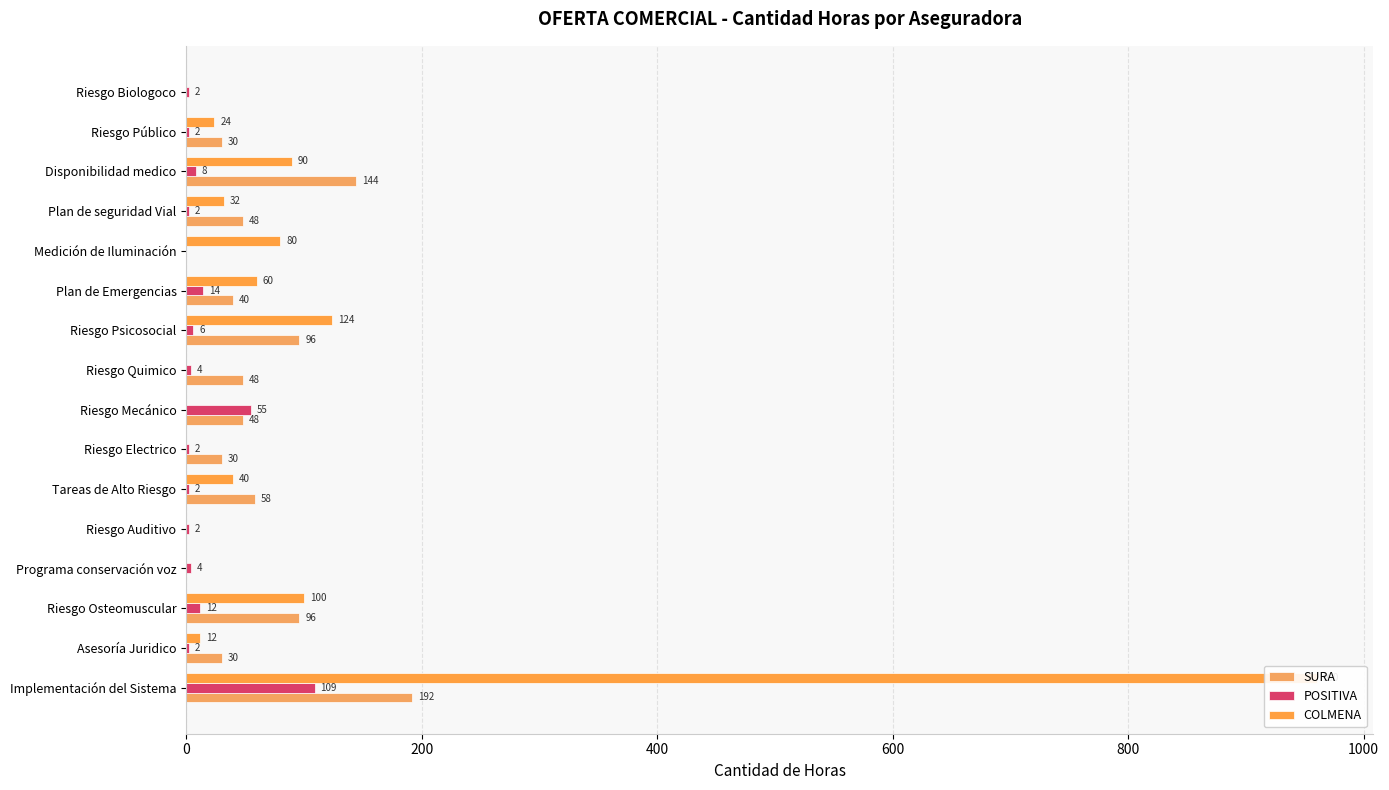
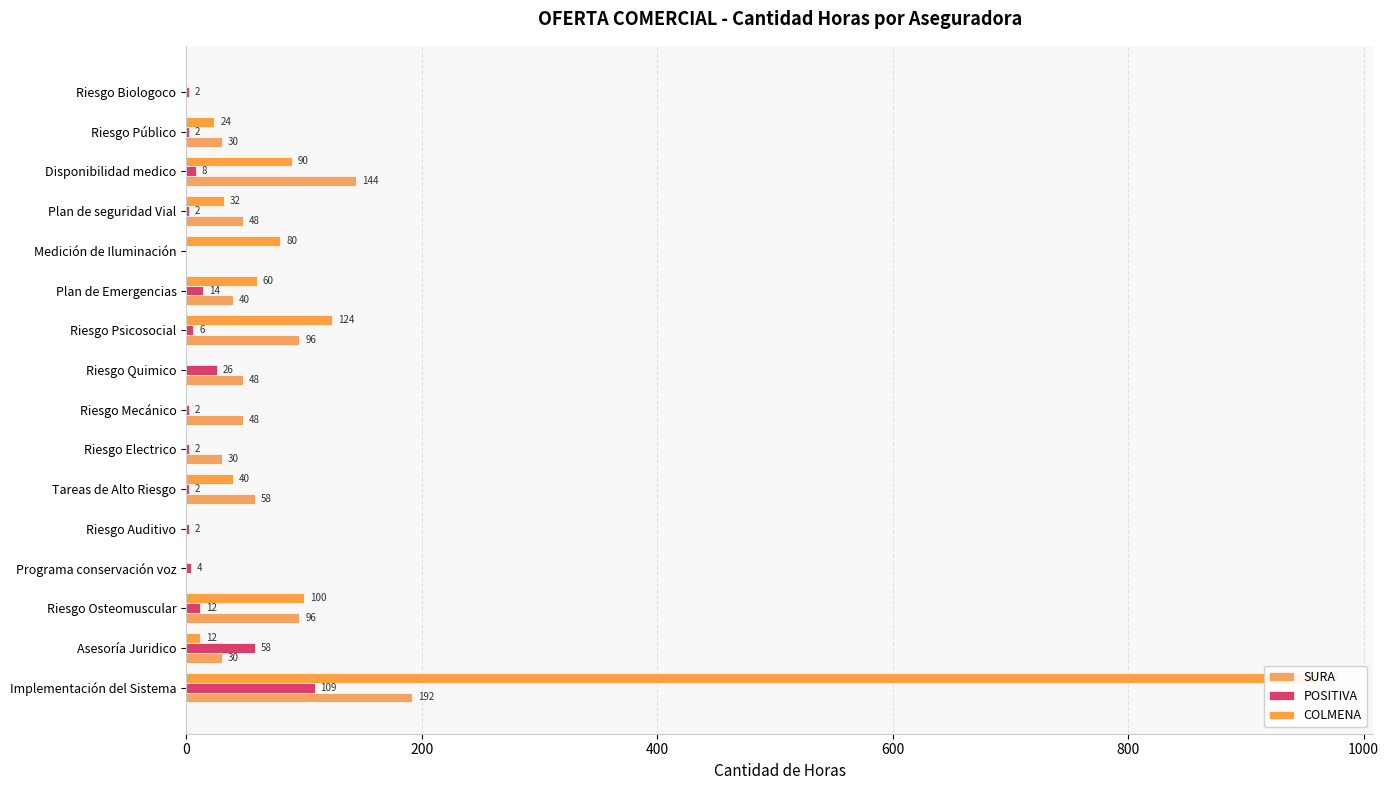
  {
    "POSITIVA": {
      "Riesgo Biologoco": 2,
      "Riesgo Público": 2,
      "Disponibilidad medico": 8,
      "Plan de seguridad Vial": 2,
      "Plan de Emergencias": 14,
      "Riesgo Psicosocial": 6,
-     "Riesgo Quimico": 4,
-     "Riesgo Mecánico": 55,
+     "Riesgo Quimico": 26,
+     "Riesgo Mecánico": 2,
      "Riesgo Electrico": 2,
      "Tareas de Alto Riesgo": 2,
      "Riesgo Auditivo": 2,
      "Programa conservación voz": 4,
      "Riesgo Osteomuscular": 12,
-     "Asesoría Juridico": 2,
+     "Asesoría Juridico": 58,
      "Implementación del Sistema": 109
    }
  }
